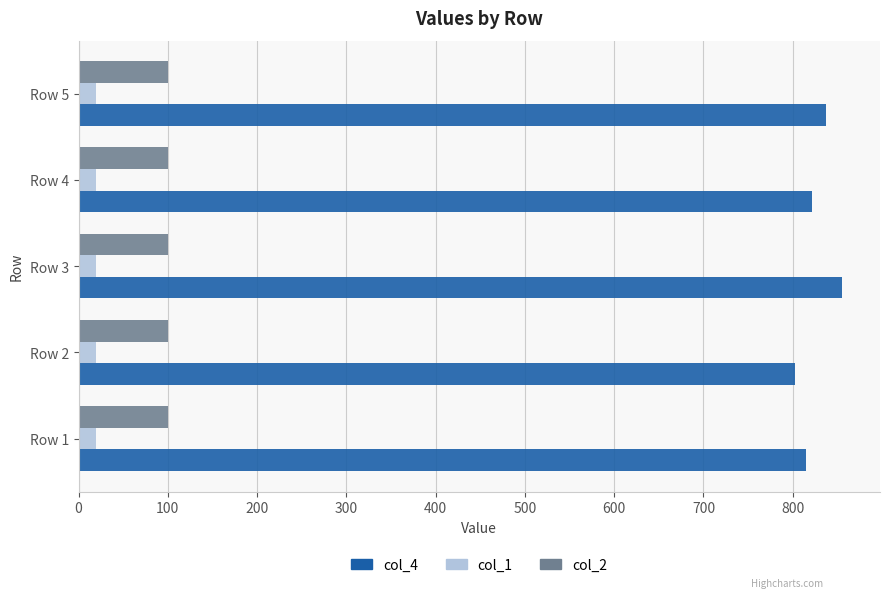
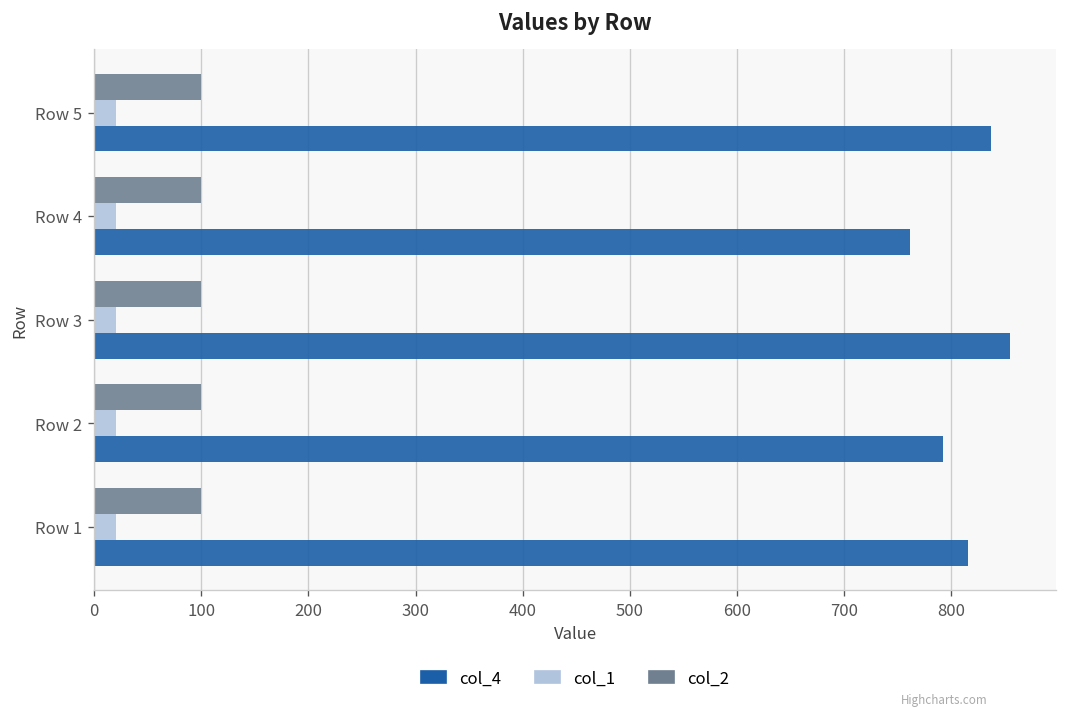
  {
    "col_4": {
      "Row 5": 840,
-     "Row 4": 820,
+     "Row 4": 760,
      "Row 3": 860,
-     "Row 2": 800,
+     "Row 2": 790,
      "Row 1": 820
    },
    "col_1": {
      "Row 5": 20,
      "Row 4": 20,
      "Row 3": 20,
      "Row 2": 20,
      "Row 1": 20
    },
    "col_2": {
      "Row 5": 100,
      "Row 4": 100,
      "Row 3": 100,
      "Row 2": 100,
      "Row 1": 100
    }
  }
